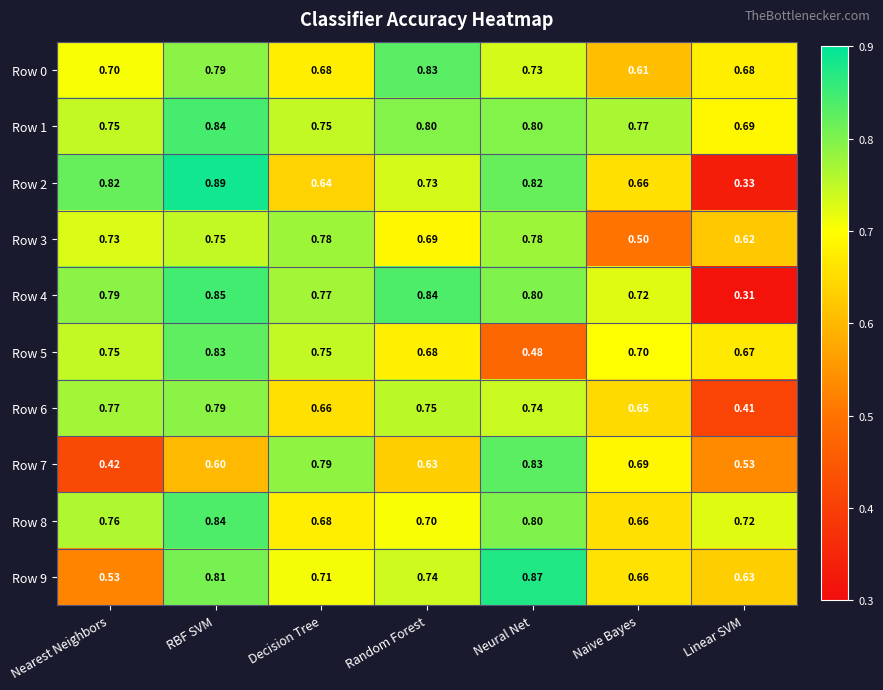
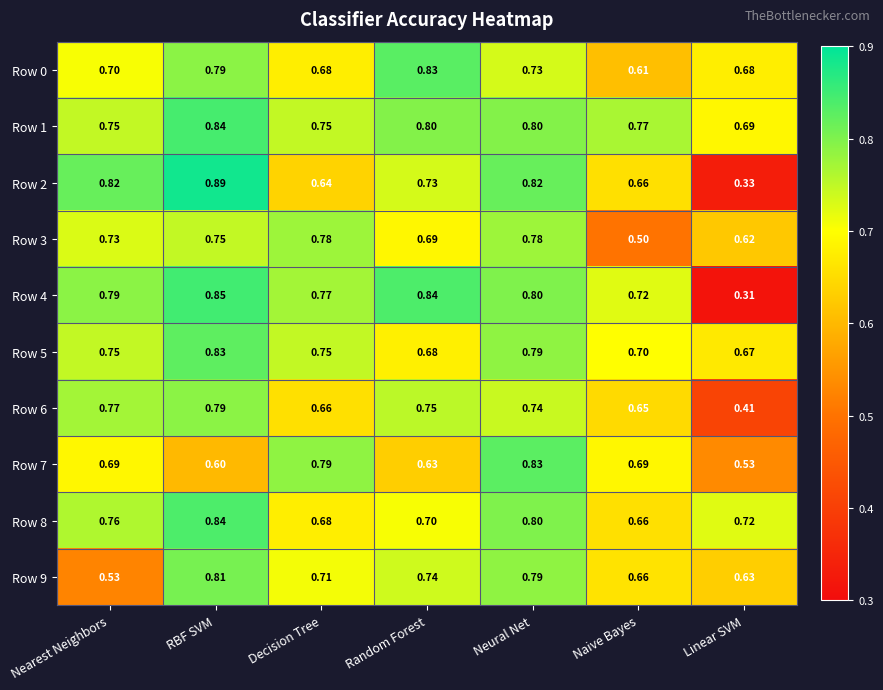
  {
    "Row 0": {
      "Nearest Neighbors": 0.70,
      "RBF SVM": 0.79,
      "Decision Tree": 0.68,
      "Random Forest": 0.83,
      "Neural Net": 0.73,
      "Naive Bayes": 0.61,
      "Linear SVM": 0.68
    },
    "Row 1": {
      "Nearest Neighbors": 0.75,
      "RBF SVM": 0.84,
      "Decision Tree": 0.75,
      "Random Forest": 0.80,
      "Neural Net": 0.80,
      "Naive Bayes": 0.77,
      "Linear SVM": 0.69
    },
    "Row 2": {
      "Nearest Neighbors": 0.82,
      "RBF SVM": 0.89,
      "Decision Tree": 0.64,
      "Random Forest": 0.73,
      "Neural Net": 0.82,
      "Naive Bayes": 0.66,
      "Linear SVM": 0.33
    },
    "Row 3": {
      "Nearest Neighbors": 0.73,
      "RBF SVM": 0.75,
      "Decision Tree": 0.78,
      "Random Forest": 0.69,
      "Neural Net": 0.78,
      "Naive Bayes": 0.50,
      "Linear SVM": 0.62
    },
    "Row 4": {
      "Nearest Neighbors": 0.79,
      "RBF SVM": 0.85,
      "Decision Tree": 0.77,
      "Random Forest": 0.84,
      "Neural Net": 0.80,
      "Naive Bayes": 0.72,
      "Linear SVM": 0.31
    },
    "Row 5": {
      "Nearest Neighbors": 0.75,
      "RBF SVM": 0.83,
      "Decision Tree": 0.75,
      "Random Forest": 0.68,
-     "Neural Net": 0.48,
+     "Neural Net": 0.79,
      "Naive Bayes": 0.70,
      "Linear SVM": 0.67
    },
    "Row 6": {
      "Nearest Neighbors": 0.77,
      "RBF SVM": 0.79,
      "Decision Tree": 0.66,
      "Random Forest": 0.75,
      "Neural Net": 0.74,
      "Naive Bayes": 0.65,
      "Linear SVM": 0.41
    },
    "Row 7": {
-     "Nearest Neighbors": 0.42,
+     "Nearest Neighbors": 0.69,
      "RBF SVM": 0.60,
      "Decision Tree": 0.79,
      "Random Forest": 0.63,
      "Neural Net": 0.83,
      "Naive Bayes": 0.69,
      "Linear SVM": 0.53
    },
    "Row 8": {
      "Nearest Neighbors": 0.76,
      "RBF SVM": 0.84,
      "Decision Tree": 0.68,
      "Random Forest": 0.70,
      "Neural Net": 0.80,
      "Naive Bayes": 0.66,
      "Linear SVM": 0.72
    },
    "Row 9": {
      "Nearest Neighbors": 0.53,
      "RBF SVM": 0.81,
      "Decision Tree": 0.71,
      "Random Forest": 0.74,
-     "Neural Net": 0.87,
+     "Neural Net": 0.79,
      "Naive Bayes": 0.66,
      "Linear SVM": 0.63
    }
  }
